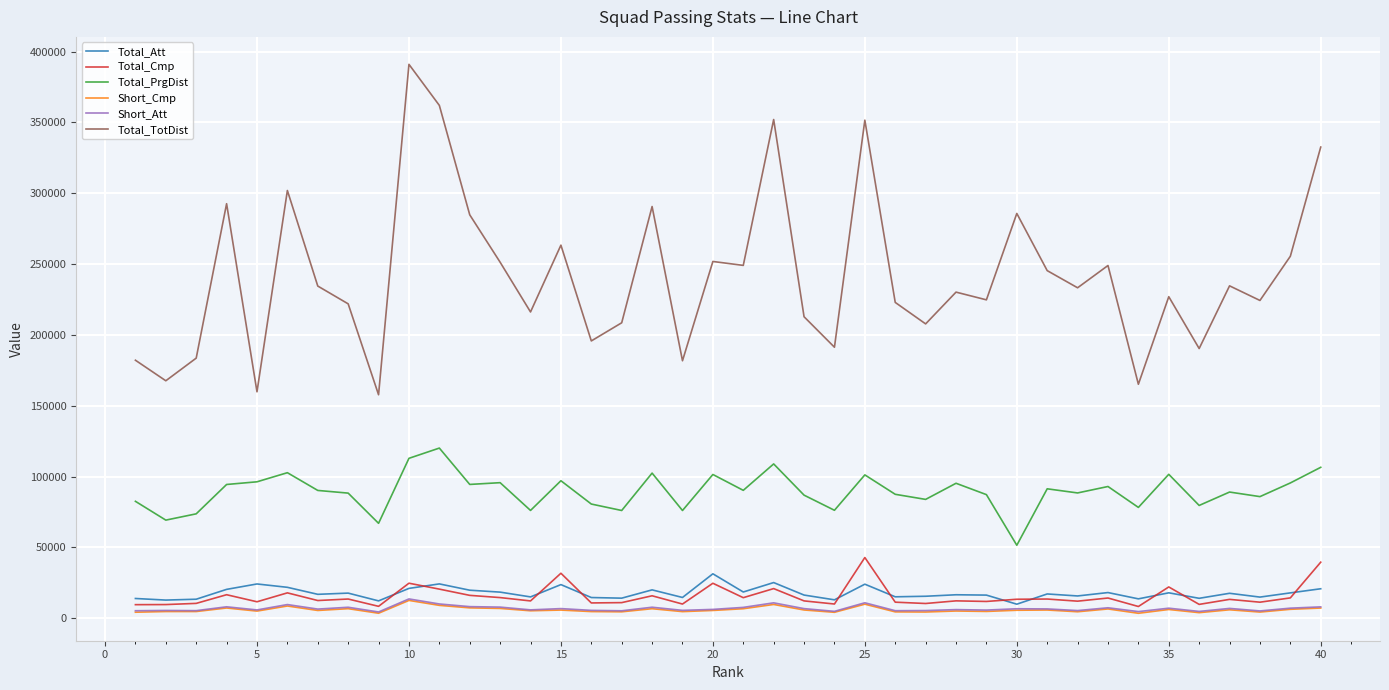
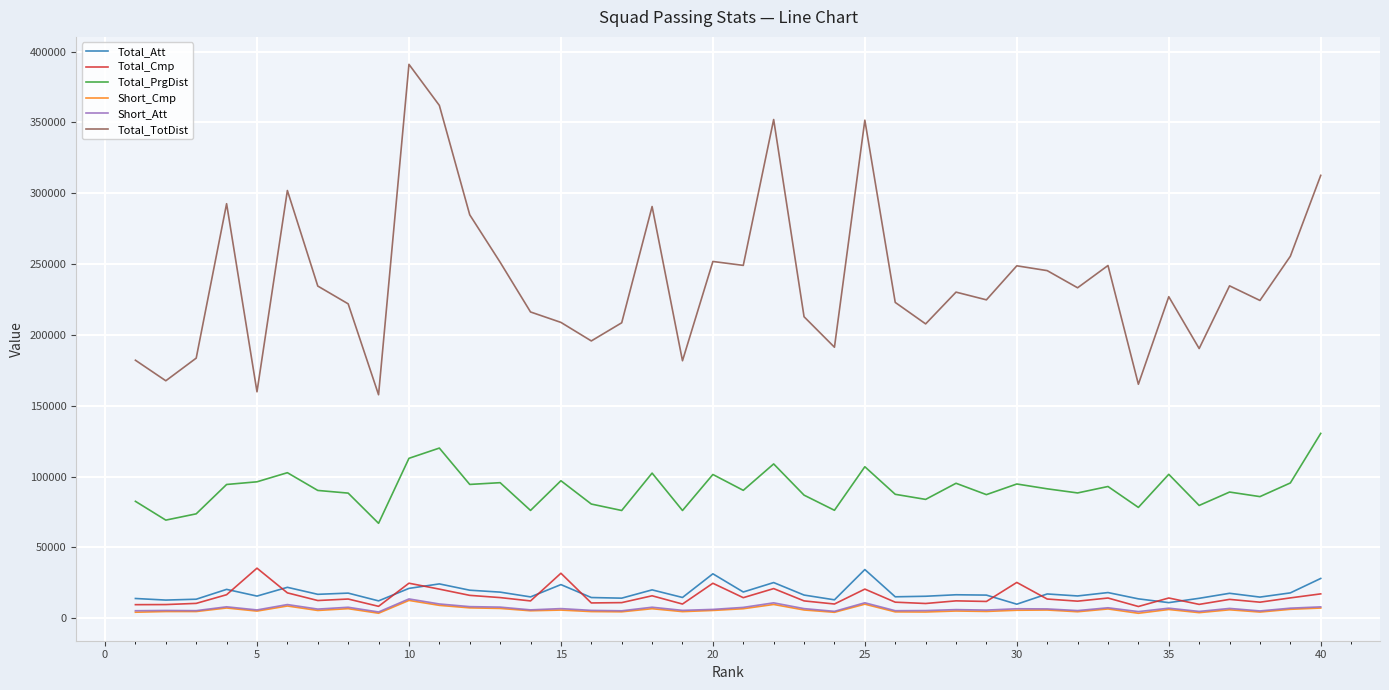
  {
    "Total_Att": {
-     "5": 24000,
+     "5": 16000,
      "10": 21000,
      "15": 24000,
      "20": 31000,
-     "25": 24000,
+     "25": 34000,
      "30": 10000,
-     "35": 18000,
-     "40": 21000
+     "35": 11000,
+     "40": 28000
    },
    "Total_Cmp": {
-     "5": 12000,
+     "5": 35000,
      "10": 25000,
      "15": 32000,
      "20": 25000,
-     "25": 43000,
-     "30": 13000,
-     "35": 22000,
-     "40": 40000
+     "25": 21000,
+     "30": 25000,
+     "35": 14000,
+     "40": 17000
    },
    "Total_PrgDist": {
      "5": 96000,
      "10": 113000,
      "15": 97000,
      "20": 102000,
-     "25": 101000,
-     "30": 52000,
+     "25": 107000,
+     "30": 95000,
      "35": 102000,
-     "40": 107000
+     "40": 131000
    },
    "Total_TotDist": {
      "5": 160000,
      "10": 391000,
-     "15": 263000,
+     "15": 209000,
      "20": 252000,
      "25": 352000,
-     "30": 286000,
+     "30": 249000,
      "35": 227000,
-     "40": 333000
+     "40": 313000
    }
  }
